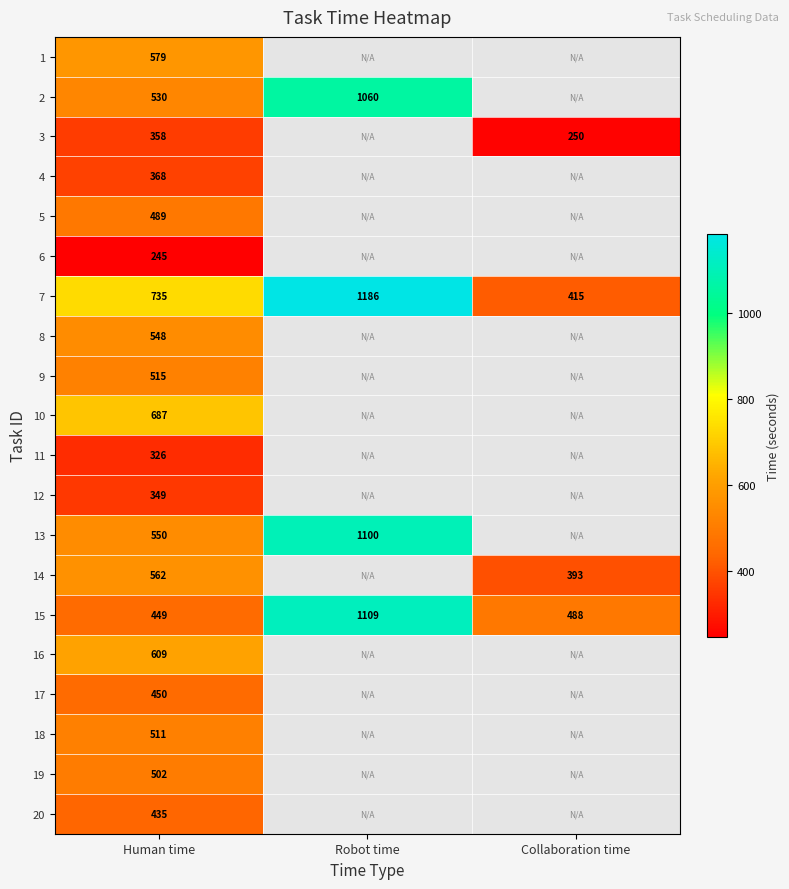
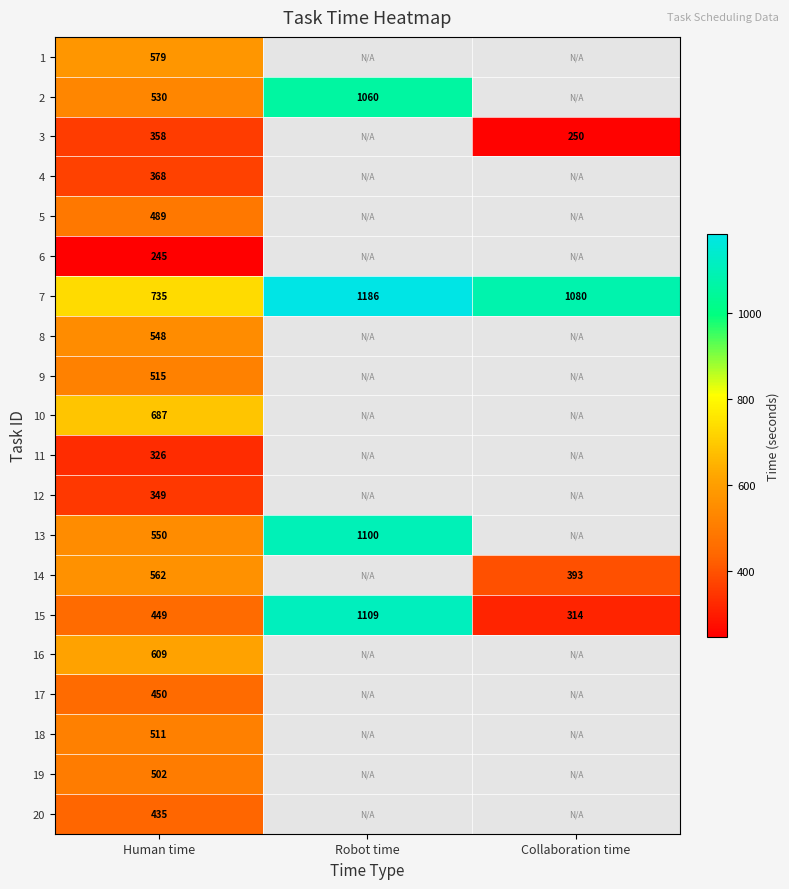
  {
    "1": {
      "Human time": 579
    },
    "2": {
      "Human time": 530,
      "Robot time": 1060
    },
    "3": {
      "Human time": 358,
      "Collaboration time": 250
    },
    "4": {
      "Human time": 368
    },
    "5": {
      "Human time": 489
    },
    "6": {
      "Human time": 245
    },
    "7": {
      "Human time": 735,
      "Robot time": 1186,
-     "Collaboration time": 415
+     "Collaboration time": 1080
    },
    "8": {
      "Human time": 548
    },
    "9": {
      "Human time": 515
    },
    "10": {
      "Human time": 687
    },
    "11": {
      "Human time": 326
    },
    "12": {
      "Human time": 349
    },
    "13": {
      "Human time": 550,
      "Robot time": 1100
    },
    "14": {
      "Human time": 562,
      "Collaboration time": 393
    },
    "15": {
      "Human time": 449,
      "Robot time": 1109,
-     "Collaboration time": 488
+     "Collaboration time": 314
    },
    "16": {
      "Human time": 609
    },
    "17": {
      "Human time": 450
    },
    "18": {
      "Human time": 511
    },
    "19": {
      "Human time": 502
    },
    "20": {
      "Human time": 435
    }
  }
